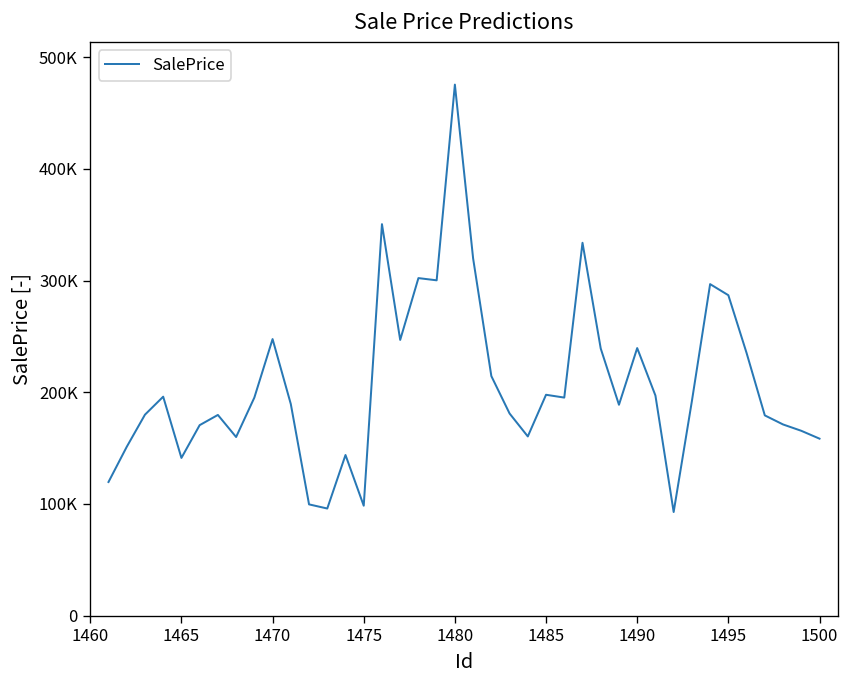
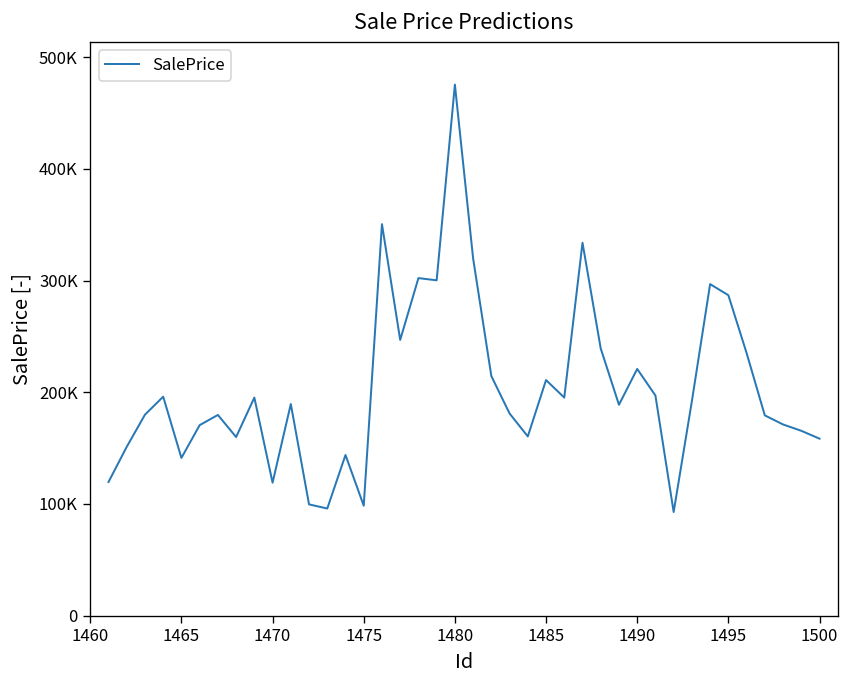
  {
    "1465": 140000,
-   "1470": 250000,
+   "1470": 120000,
    "1475": 100000,
    "1480": 480000,
-   "1485": 200000,
-   "1490": 240000,
+   "1485": 210000,
+   "1490": 220000,
    "1495": 290000,
    "1500": 160000
  }
